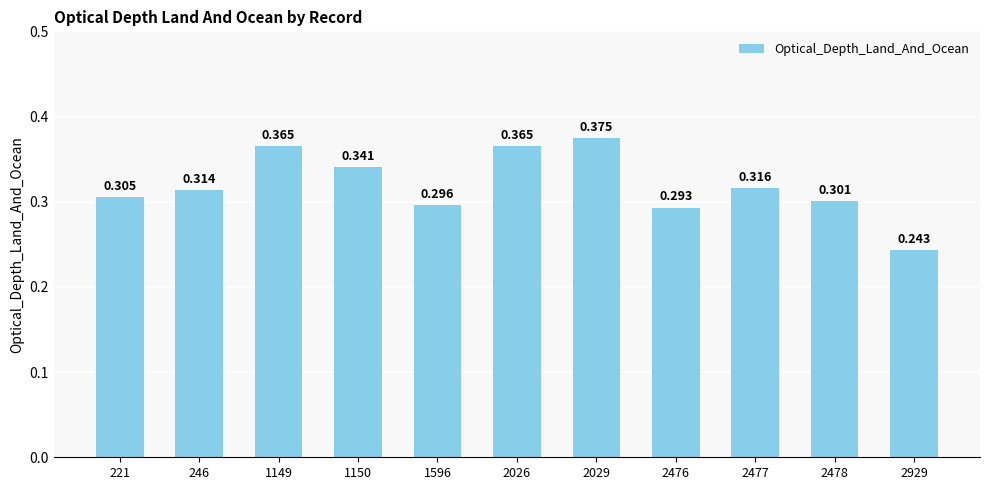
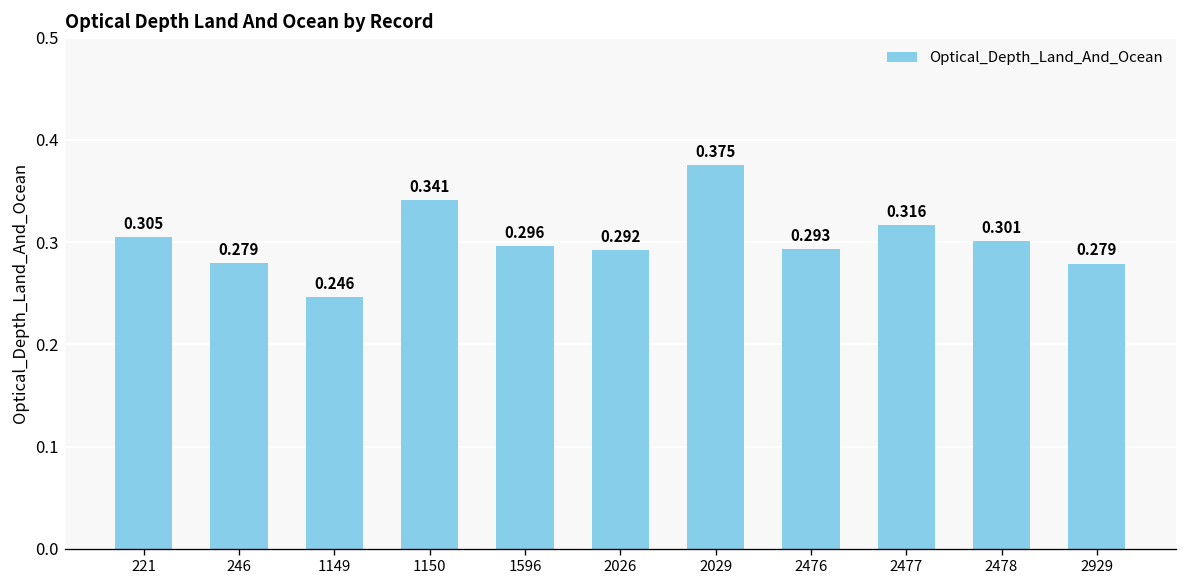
  {
    "221": 0.305,
-   "246": 0.314,
-   "1149": 0.365,
+   "246": 0.279,
+   "1149": 0.246,
    "1150": 0.341,
    "1596": 0.296,
-   "2026": 0.365,
+   "2026": 0.292,
    "2029": 0.375,
    "2476": 0.293,
    "2477": 0.316,
    "2478": 0.301,
-   "2929": 0.243
+   "2929": 0.279
  }
